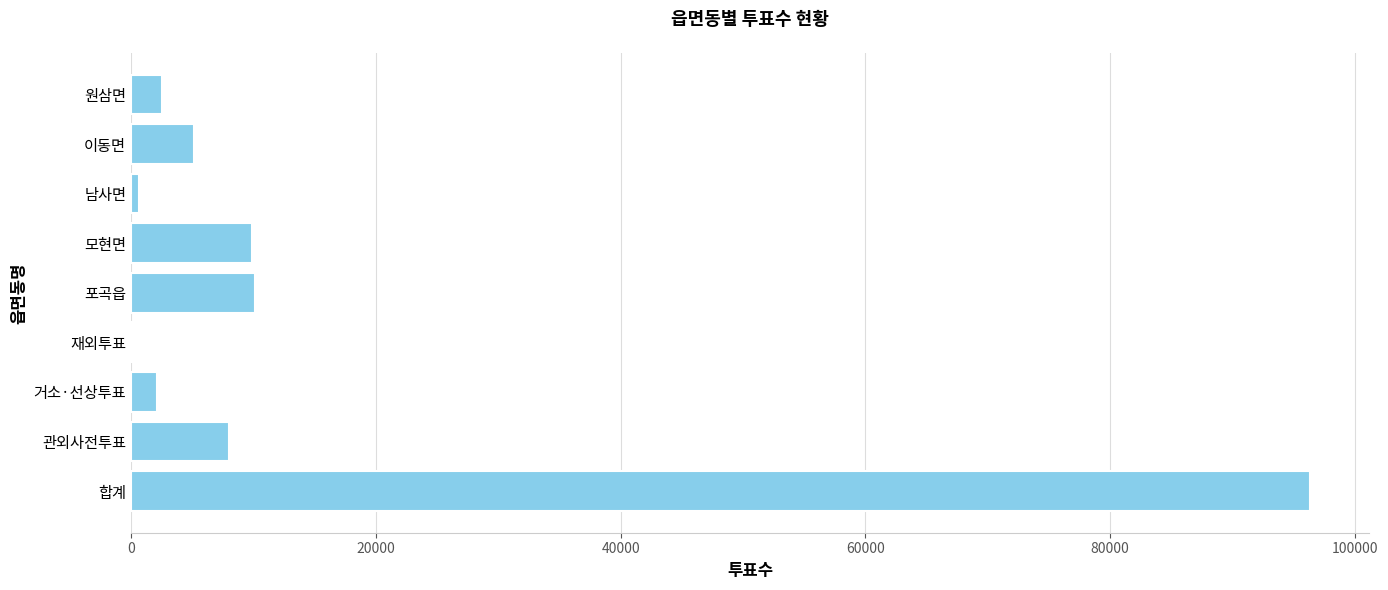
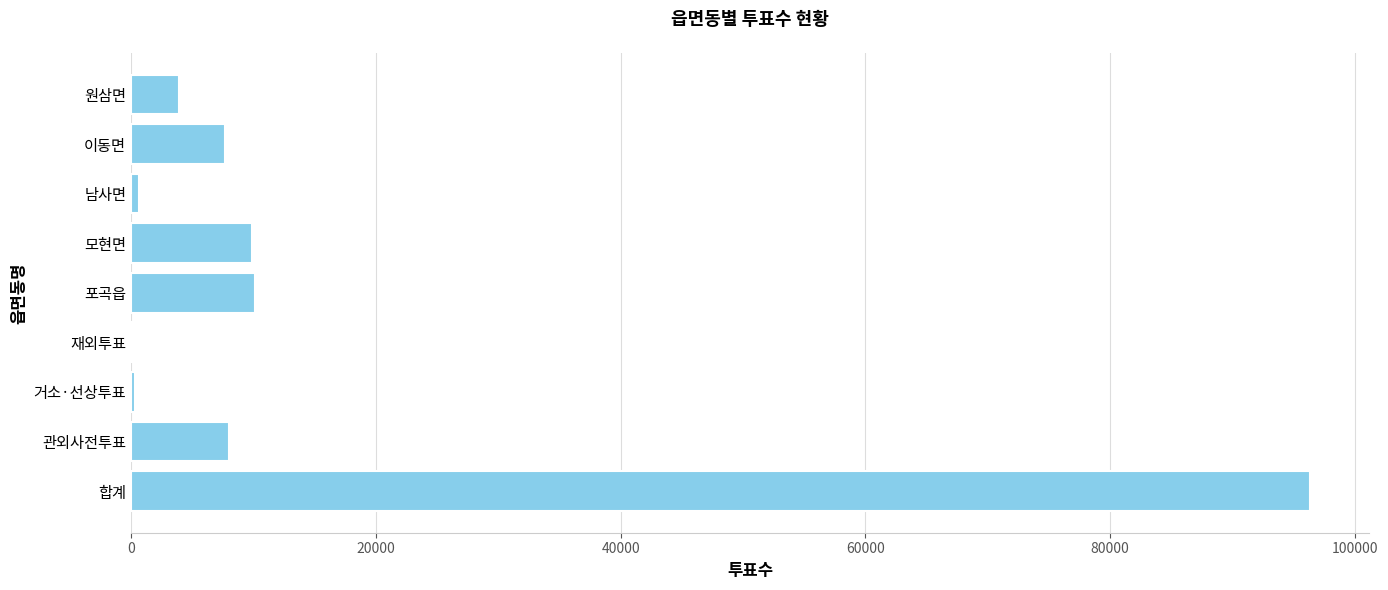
  {
-   "원삼면": 2500,
-   "이동면": 5100,
+   "원삼면": 3900,
+   "이동면": 7700,
    "남사면": 700,
    "모현면": 9900,
    "포곡읍": 10100,
-   "거소·선상투표": 2200,
+   "거소·선상투표": 300,
    "관외사전투표": 8000,
    "합계": 96300
  }
